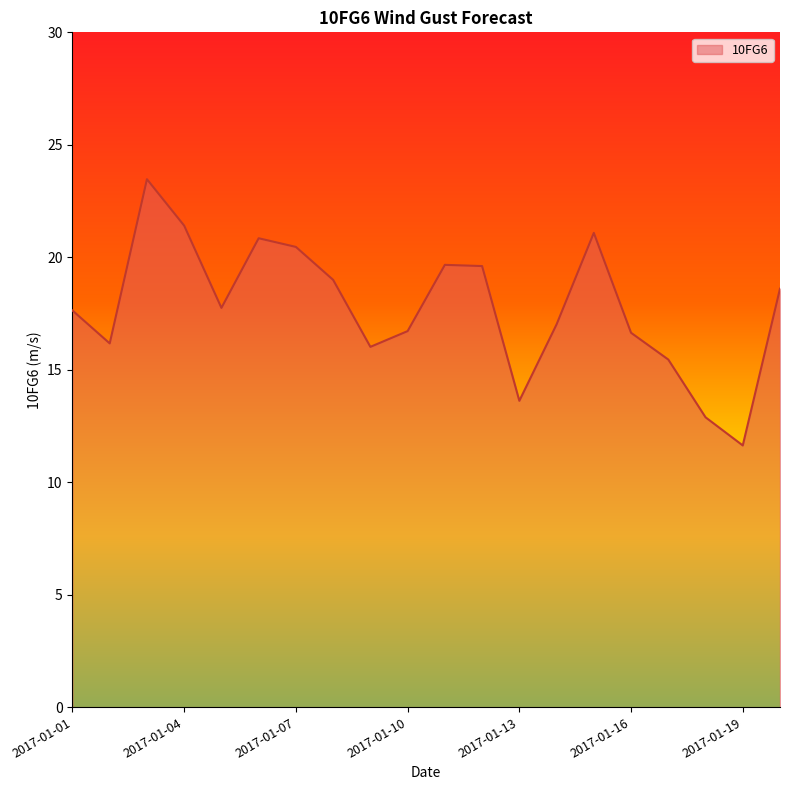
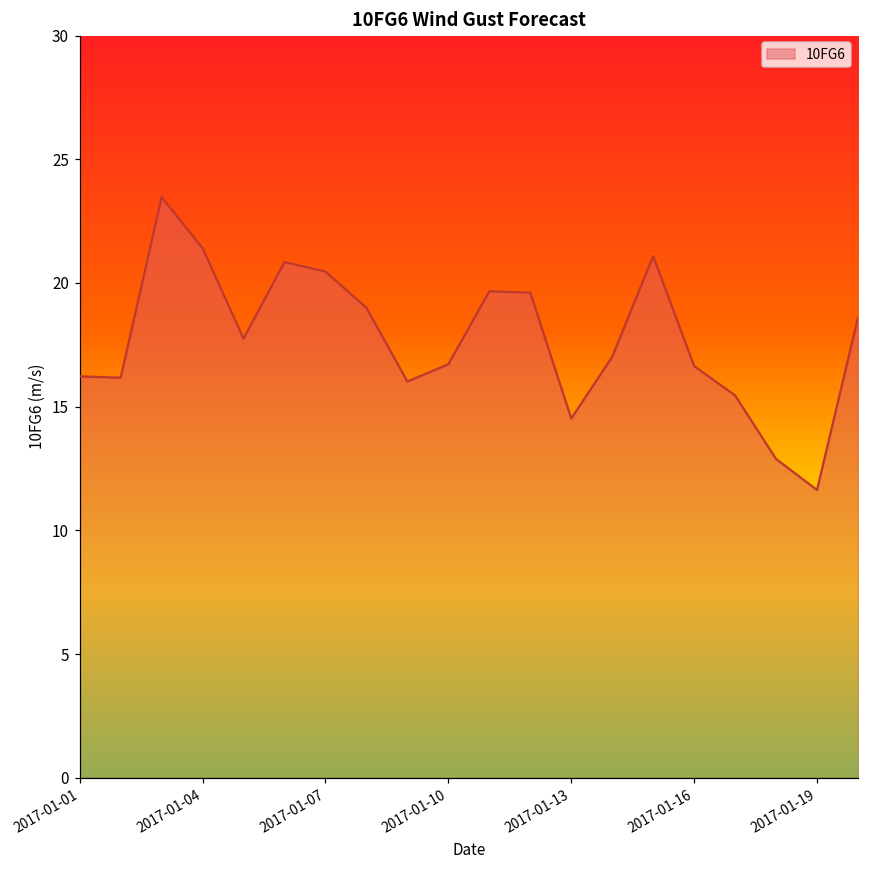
  {
-   "2017-01-01": 17.6,
+   "2017-01-01": 16.2,
    "2017-01-04": 21.4,
    "2017-01-07": 20.5,
    "2017-01-10": 16.7,
-   "2017-01-13": 13.6,
+   "2017-01-13": 14.5,
    "2017-01-16": 16.6,
    "2017-01-19": 11.6
  }
